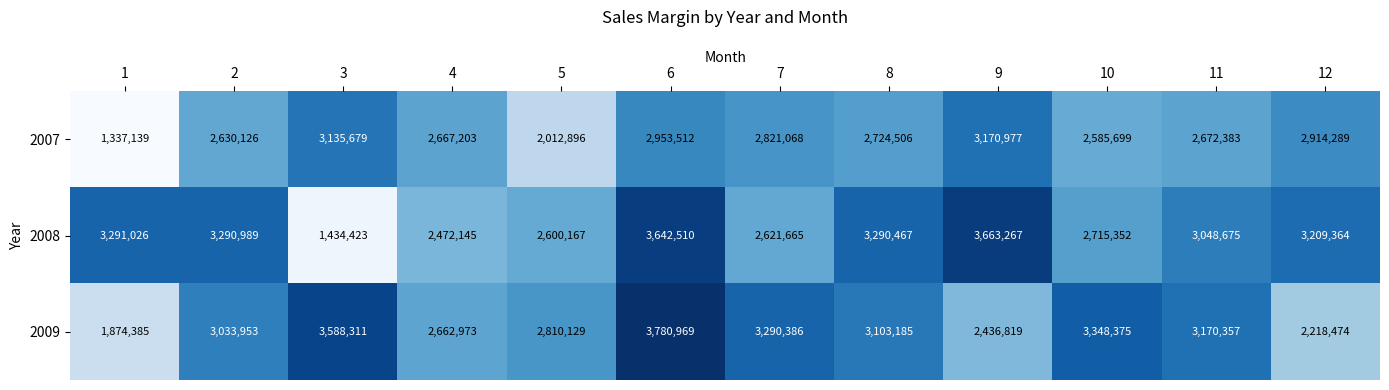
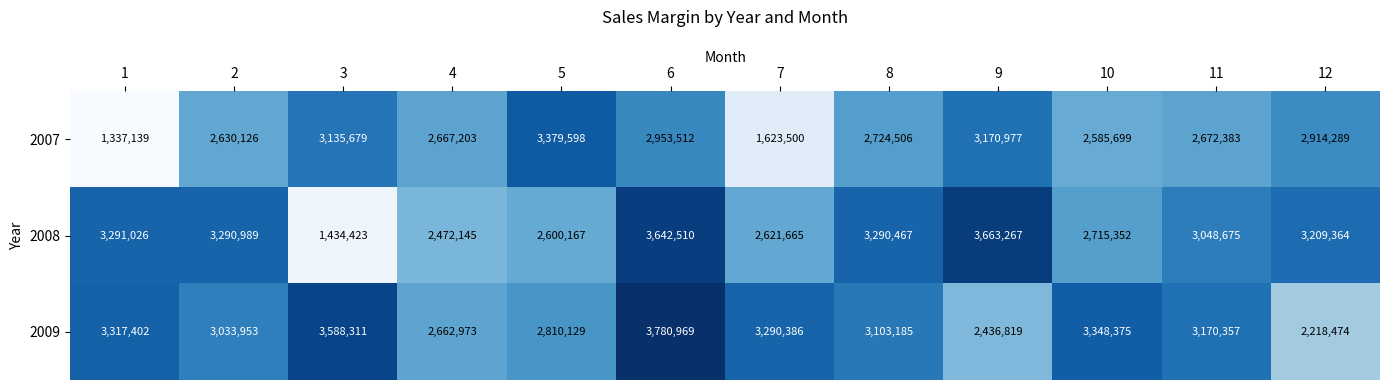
  {
    "2007": {
      "1": "1,337,139",
      "2": "2,630,126",
      "3": "3,135,679",
      "4": "2,667,203",
-     "5": "2,012,896",
+     "5": "3,379,598",
      "6": "2,953,512",
-     "7": "2,821,068",
+     "7": "1,623,500",
      "8": "2,724,506",
      "9": "3,170,977",
      "10": "2,585,699",
      "11": "2,672,383",
      "12": "2,914,289"
    },
    "2008": {
      "1": "3,291,026",
      "2": "3,290,989",
      "3": "1,434,423",
      "4": "2,472,145",
      "5": "2,600,167",
      "6": "3,642,510",
      "7": "2,621,665",
      "8": "3,290,467",
      "9": "3,663,267",
      "10": "2,715,352",
      "11": "3,048,675",
      "12": "3,209,364"
    },
    "2009": {
-     "1": "1,874,385",
+     "1": "3,317,402",
      "2": "3,033,953",
      "3": "3,588,311",
      "4": "2,662,973",
      "5": "2,810,129",
      "6": "3,780,969",
      "7": "3,290,386",
      "8": "3,103,185",
      "9": "2,436,819",
      "10": "3,348,375",
      "11": "3,170,357",
      "12": "2,218,474"
    }
  }
